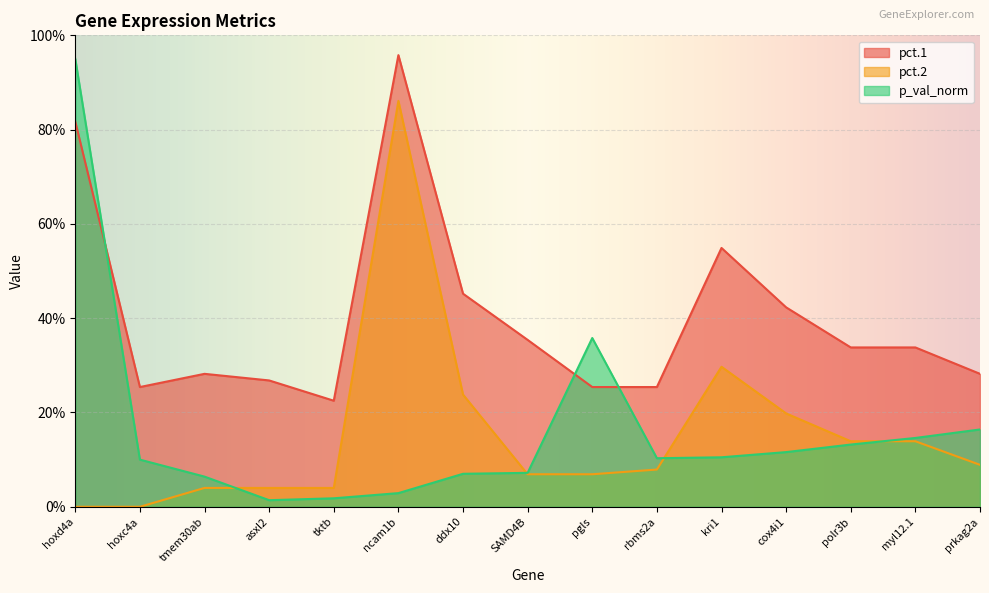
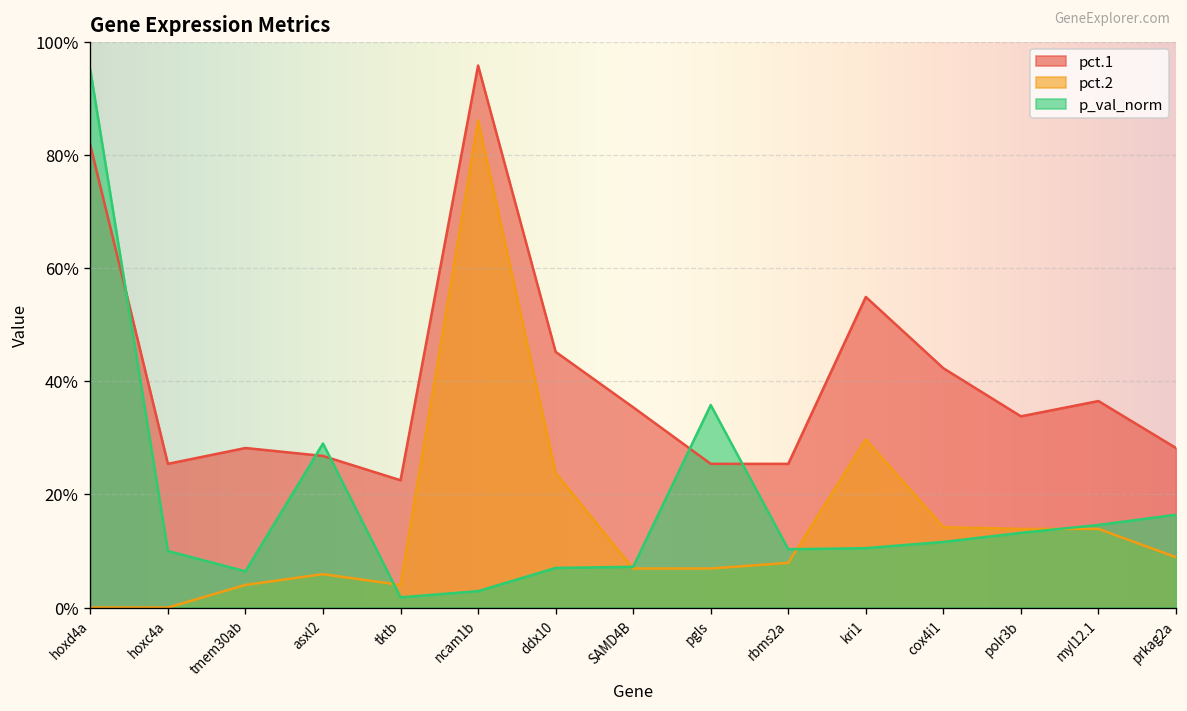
  {
    "pct.1": {
      "hoxd4a": "82%",
      "hoxc4a": "25%",
      "tmem30ab": "28%",
      "asxl2": "27%",
      "tktb": "23%",
      "ncam1b": "96%",
      "ddx10": "45%",
      "SAMD4B": "35%",
      "pgls": "25%",
      "rbms2a": "25%",
      "kri1": "55%",
      "cox4i1": "42%",
      "polr3b": "34%",
-     "myl12.1": "34%",
+     "myl12.1": "37%",
      "prkag2a": "28%"
    },
    "pct.2": {
      "hoxd4a": "0%",
      "hoxc4a": "0%",
      "tmem30ab": "4%",
-     "asxl2": "4%",
+     "asxl2": "6%",
      "tktb": "4%",
      "ncam1b": "86%",
      "ddx10": "24%",
      "pgls": "7%",
      "rbms2a": "8%",
      "kri1": "30%",
-     "cox4i1": "20%",
+     "cox4i1": "14%",
      "polr3b": "14%",
      "myl12.1": "14%",
      "prkag2a": "9%"
    },
    "p_val_norm": {
      "hoxd4a": "95%",
      "hoxc4a": "10%",
      "tmem30ab": "6%",
-     "asxl2": "1%",
+     "asxl2": "29%",
      "tktb": "2%",
      "ncam1b": "3%",
      "ddx10": "7%",
      "pgls": "36%",
      "rbms2a": "10%",
      "kri1": "11%",
      "cox4i1": "12%",
      "polr3b": "13%",
      "myl12.1": "15%",
      "prkag2a": "16%"
    }
  }
